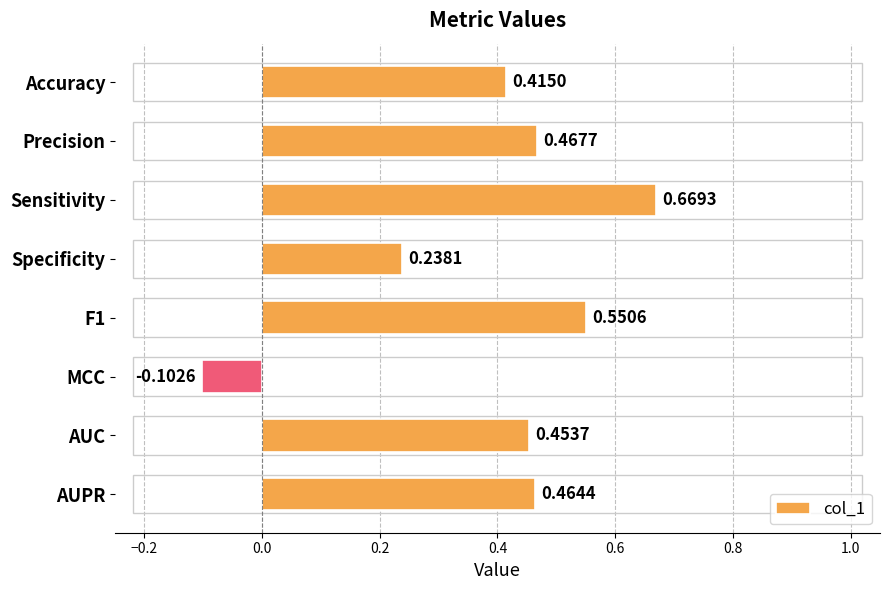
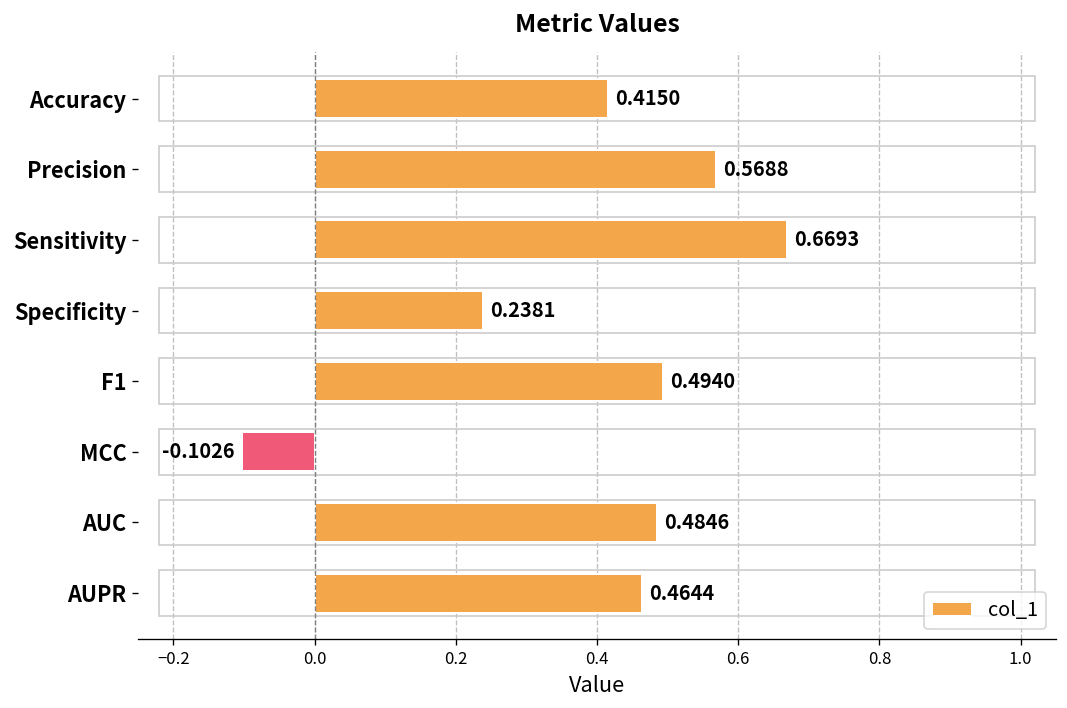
  {
    "Accuracy": 0.4150,
-   "Precision": 0.4677,
+   "Precision": 0.5688,
    "Sensitivity": 0.6693,
    "Specificity": 0.2381,
-   "F1": 0.5506,
+   "F1": 0.4940,
    "MCC": -0.1026,
-   "AUC": 0.4537,
+   "AUC": 0.4846,
    "AUPR": 0.4644
  }
